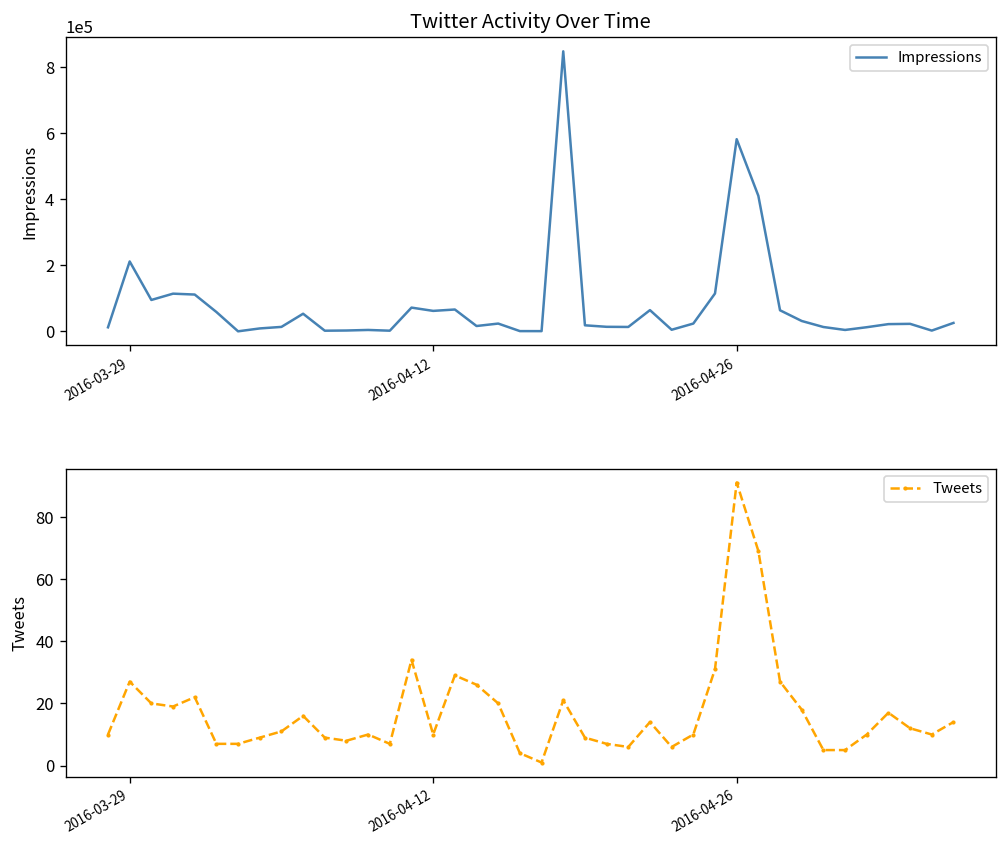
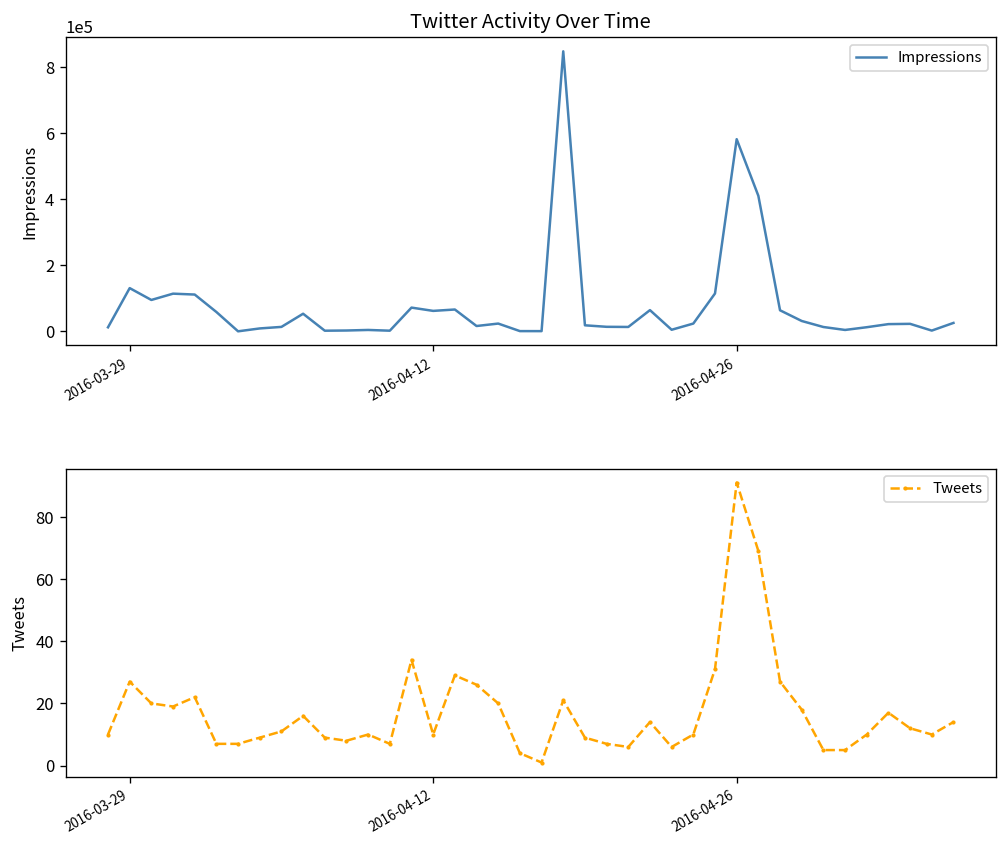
  {
    "Twitter Activity Over Time": {
-     "2016-03-29": 210000,
+     "2016-03-29": 130000,
      "2016-04-12": 60000,
      "2016-04-26": 580000
    }
  }
